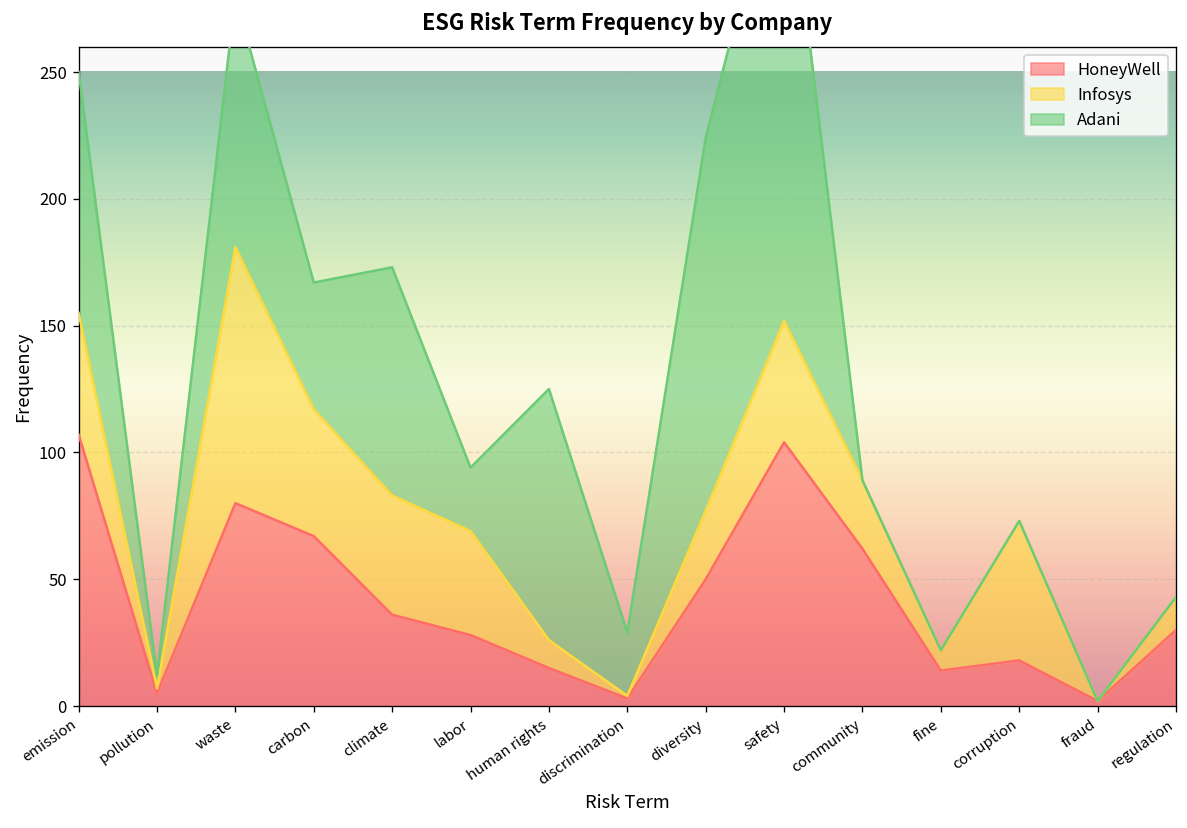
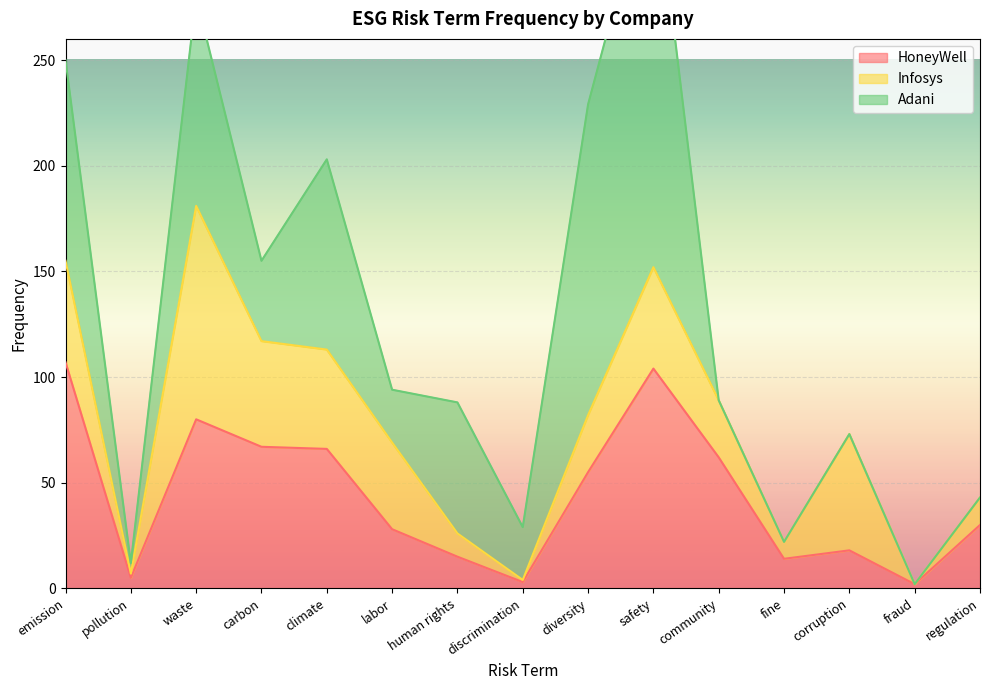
  {
    "HoneyWell": {
      "emission": 107,
      "pollution": 5,
      "waste": 80,
      "carbon": 67,
-     "climate": 36,
+     "climate": 66,
      "labor": 28,
      "human rights": 15,
-     "diversity": 50,
+     "diversity": 55,
      "safety": 104,
      "community": 62,
      "fine": 14,
      "corruption": 18,
      "regulation": 30
    },
    "Infosys": {
      "emission": 48,
      "pollution": 2,
      "waste": 101,
      "carbon": 50,
      "climate": 47,
      "labor": 41,
      "human rights": 11,
      "diversity": 27,
      "safety": 48
    },
    "Adani": {
      "emission": 95,
      "pollution": 5,
-     "carbon": 50,
+     "carbon": 38,
      "climate": 90,
      "labor": 25,
-     "human rights": 99,
+     "human rights": 62,
      "discrimination": 25,
      "diversity": 147
    }
  }
